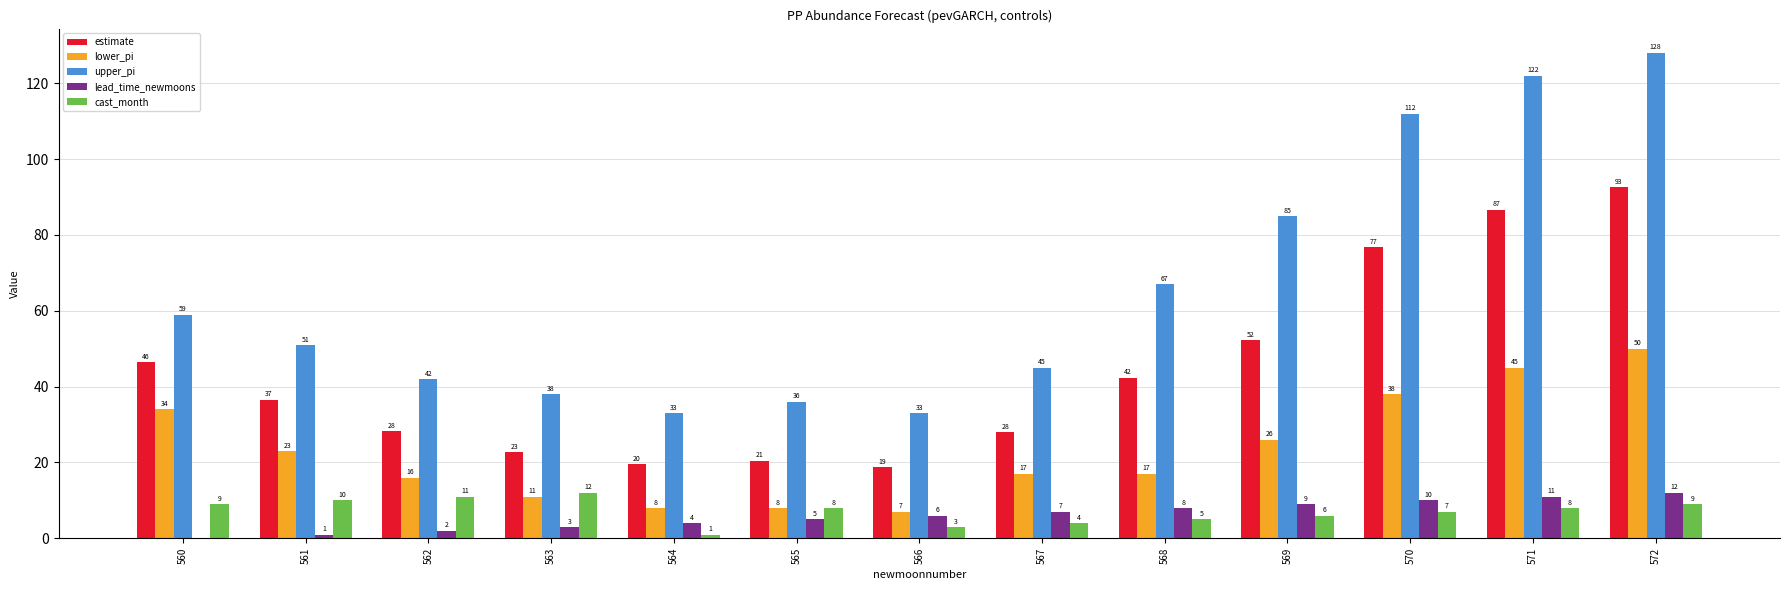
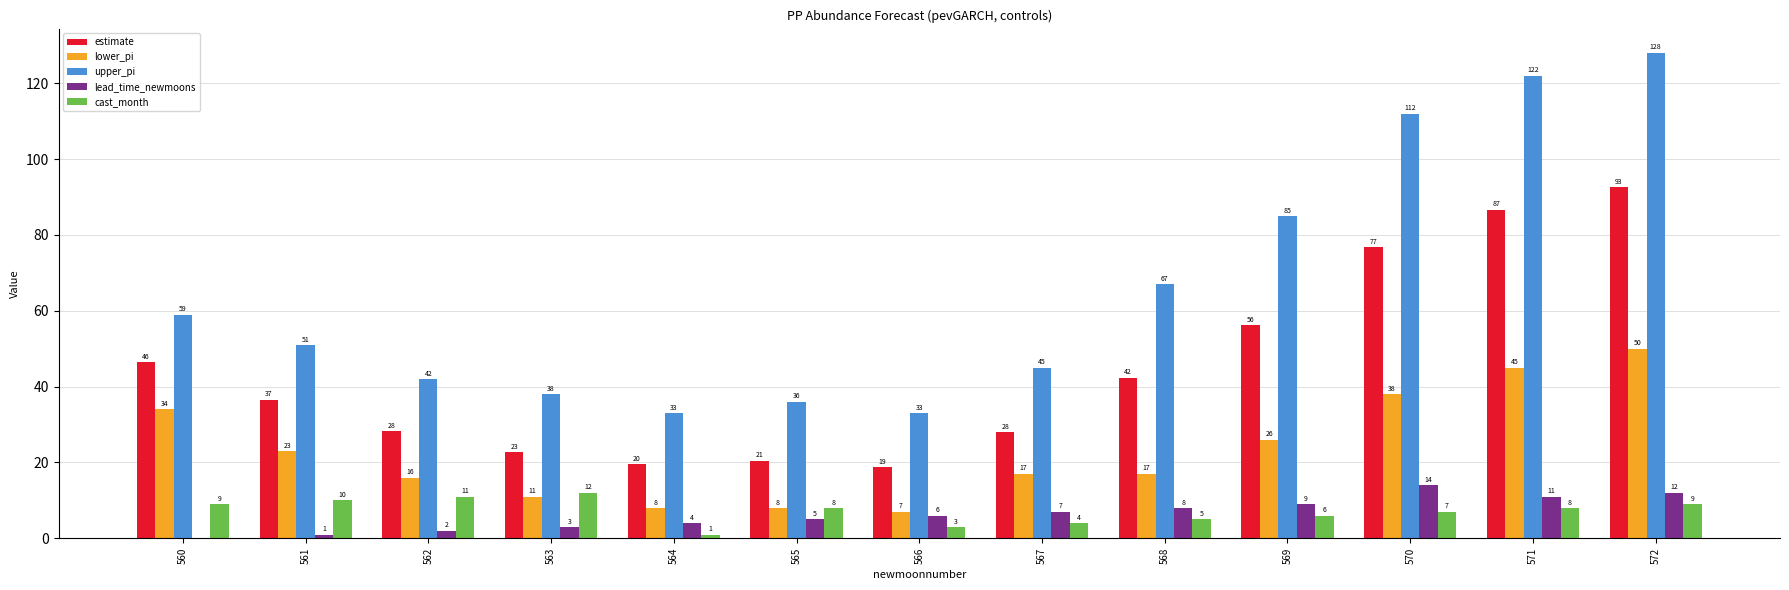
  {
    "estimate": {
      "560": 46,
      "561": 37,
      "562": 28,
      "563": 23,
      "564": 20,
      "565": 21,
      "566": 19,
      "567": 28,
      "568": 42,
-     "569": 52,
+     "569": 56,
      "570": 77,
      "571": 87,
      "572": 93
    },
    "lower_pi": {
      "560": 34,
      "561": 23,
      "562": 16,
      "563": 11,
      "564": 8,
      "565": 8,
      "566": 7,
      "567": 17,
      "568": 17,
      "569": 26,
      "570": 38,
      "571": 45,
      "572": 50
    },
    "upper_pi": {
      "560": 59,
      "561": 51,
      "562": 42,
      "563": 38,
      "564": 33,
      "565": 36,
      "566": 33,
      "567": 45,
      "568": 67,
      "569": 85,
      "570": 112,
      "571": 122,
      "572": 128
    },
    "lead_time_newmoons": {
      "561": 1,
      "562": 2,
      "563": 3,
      "564": 4,
      "565": 5,
      "566": 6,
      "567": 7,
      "568": 8,
      "569": 9,
-     "570": 10,
+     "570": 14,
      "571": 11,
      "572": 12
    },
    "cast_month": {
      "560": 9,
      "561": 10,
      "562": 11,
      "563": 12,
      "564": 1,
      "565": 8,
      "566": 3,
      "567": 4,
      "568": 5,
      "569": 6,
      "570": 7,
      "571": 8,
      "572": 9
    }
  }
